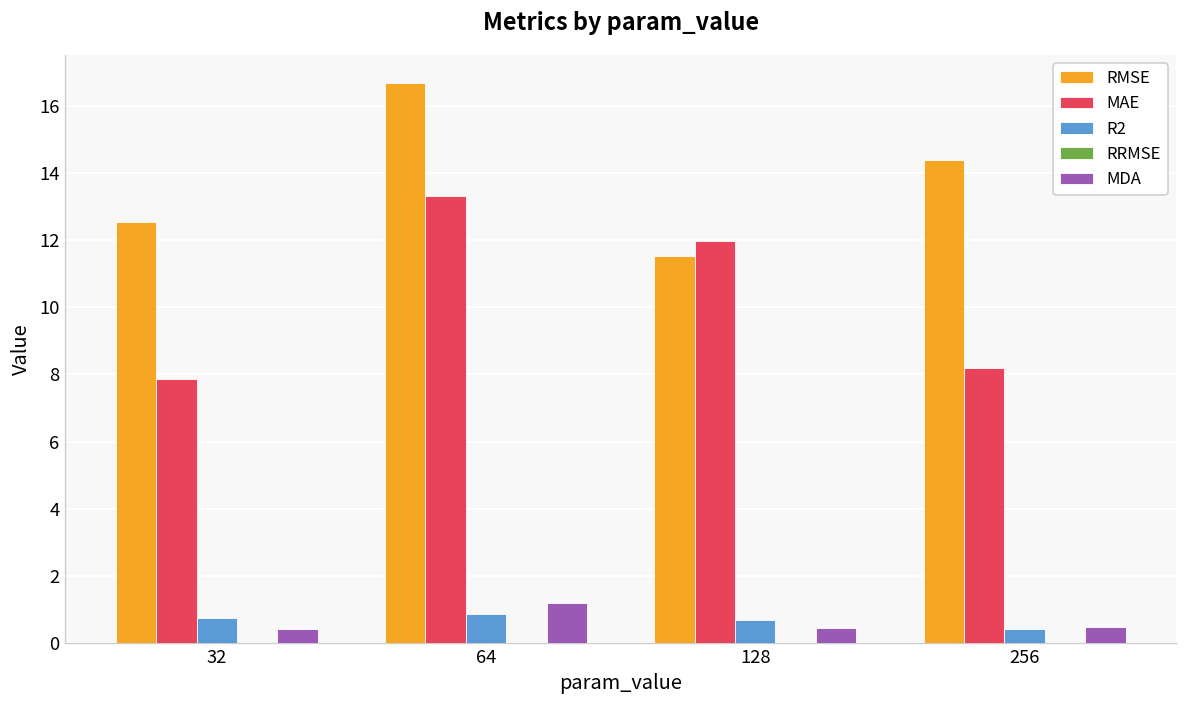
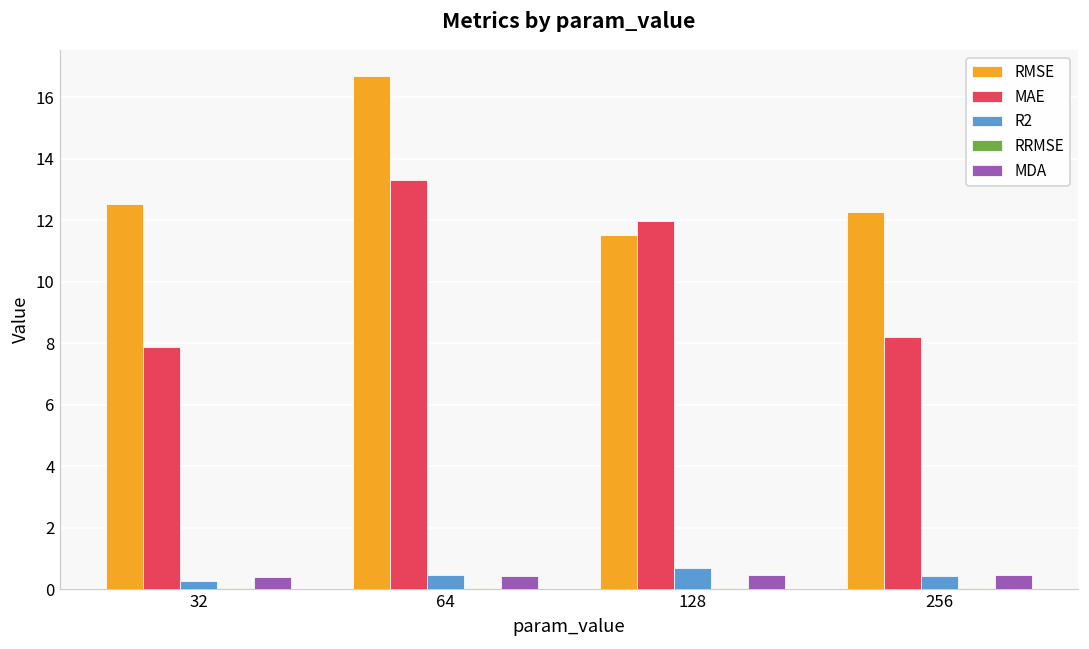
  {
    "RMSE": {
      "32": 12.5,
      "64": 16.7,
      "128": 11.5,
-     "256": 14.4
+     "256": 12.3
    },
    "MAE": {
      "32": 7.9,
      "64": 13.3,
      "128": 12.0,
      "256": 8.2
    },
    "R2": {
-     "32": 0.7,
-     "64": 0.9,
+     "32": 0.3,
+     "64": 0.5,
      "128": 0.7,
      "256": 0.4
    },
    "MDA": {
      "32": 0.4,
-     "64": 1.2,
+     "64": 0.4,
      "128": 0.5,
      "256": 0.5
    }
  }
